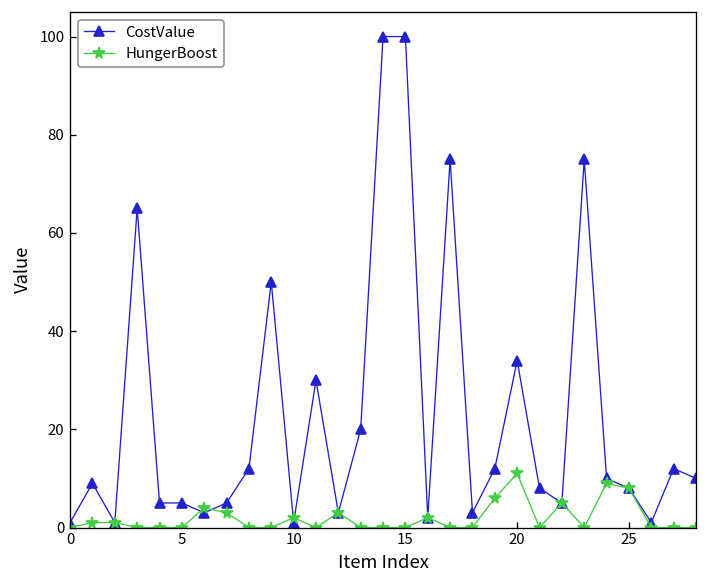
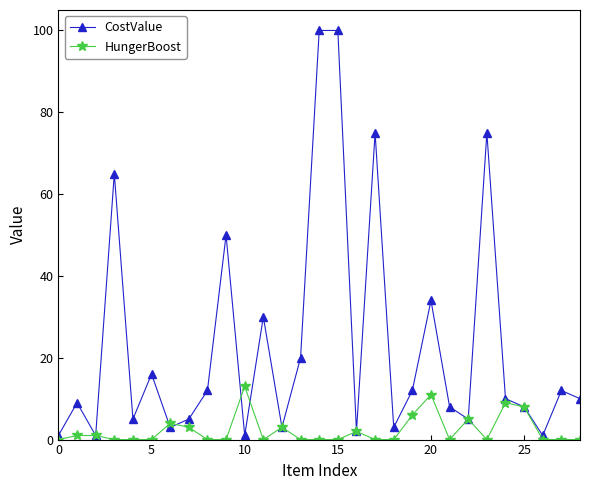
  {
    "CostValue": {
      "0": 1,
-     "5": 5,
+     "5": 16,
      "10": 1,
      "15": 100,
      "20": 34
    },
    "HungerBoost": {
      "0": 0,
      "5": 0,
-     "10": 2,
+     "10": 13,
      "15": 0,
      "20": 11
    }
  }
